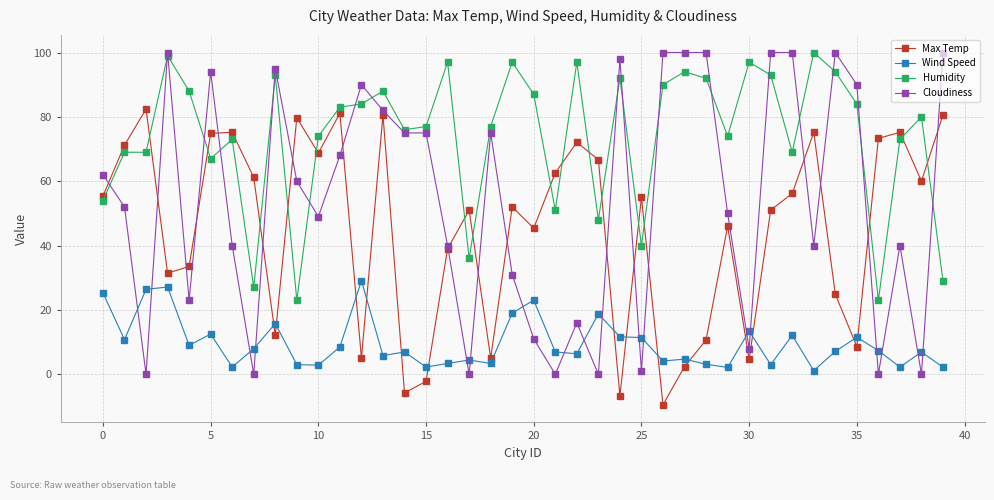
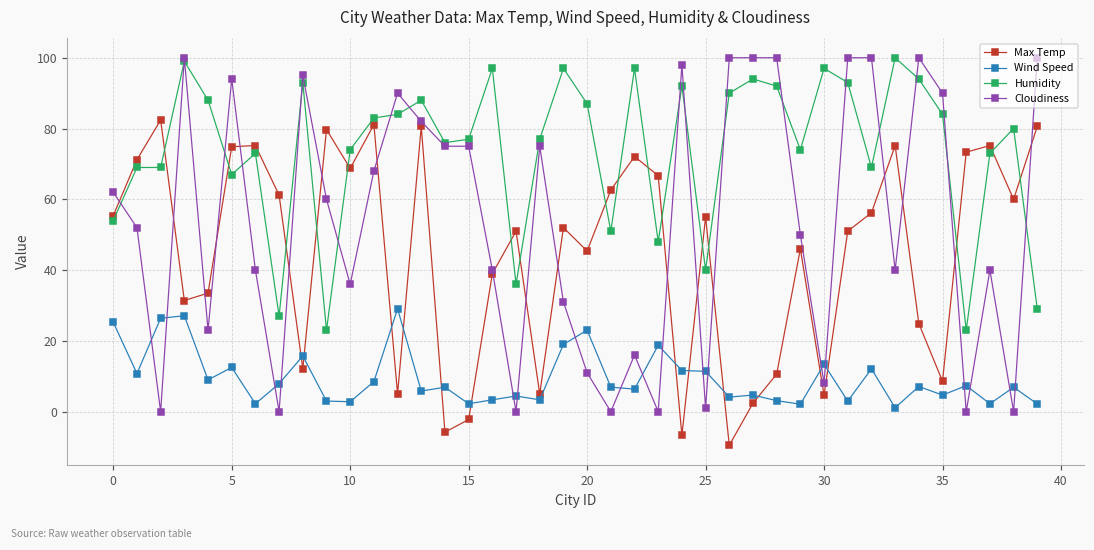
  {
    "Max Temp": {
      "0": 55,
      "5": 75,
      "10": 69,
      "15": -2,
      "20": 45,
      "25": 55,
      "30": 5,
      "35": 9
    },
    "Wind Speed": {
      "0": 25,
      "5": 13,
      "10": 3,
      "15": 2,
      "20": 23,
      "25": 11,
      "30": 13,
-     "35": 12
+     "35": 5
    },
    "Humidity": {
      "0": 54,
      "5": 67,
      "10": 74,
      "15": 77,
      "20": 87,
      "25": 40,
      "30": 97,
      "35": 84
    },
    "Cloudiness": {
      "0": 62,
      "5": 94,
-     "10": 49,
+     "10": 36,
      "15": 75,
      "20": 11,
      "25": 1,
      "30": 8,
      "35": 90
    }
  }
